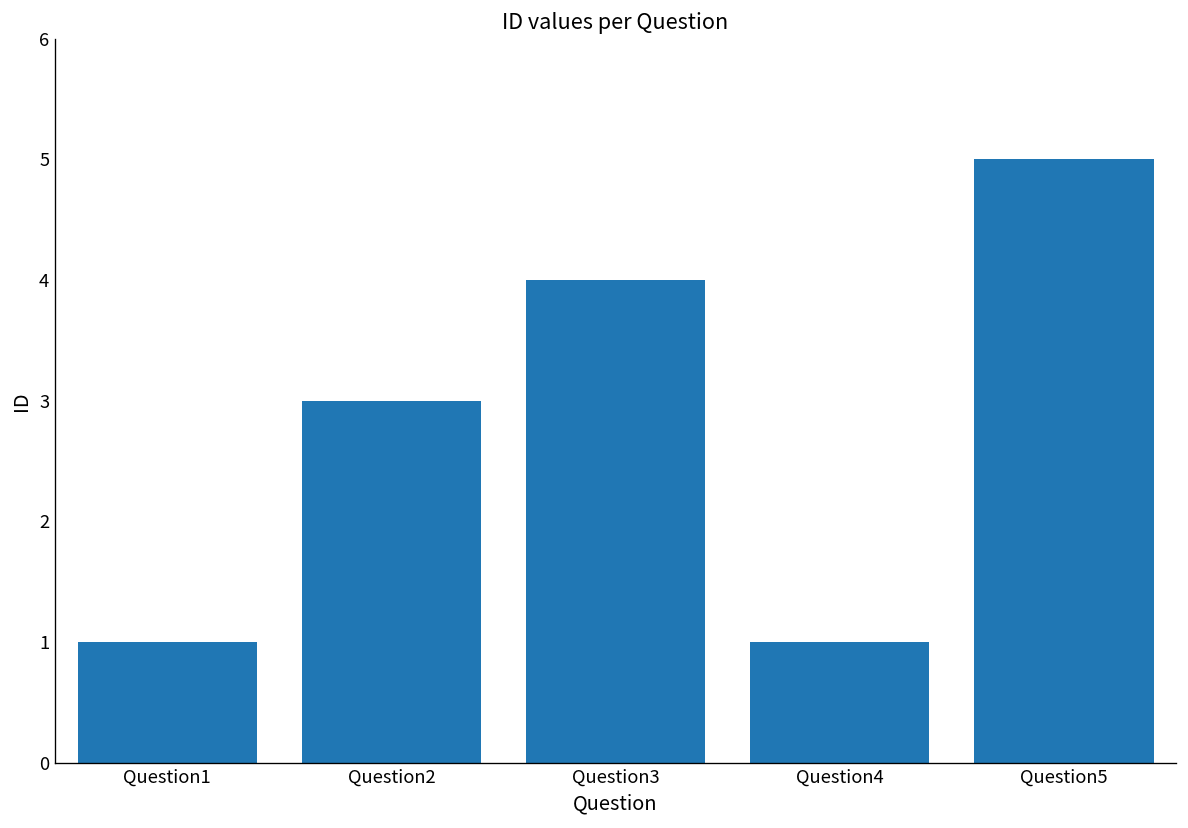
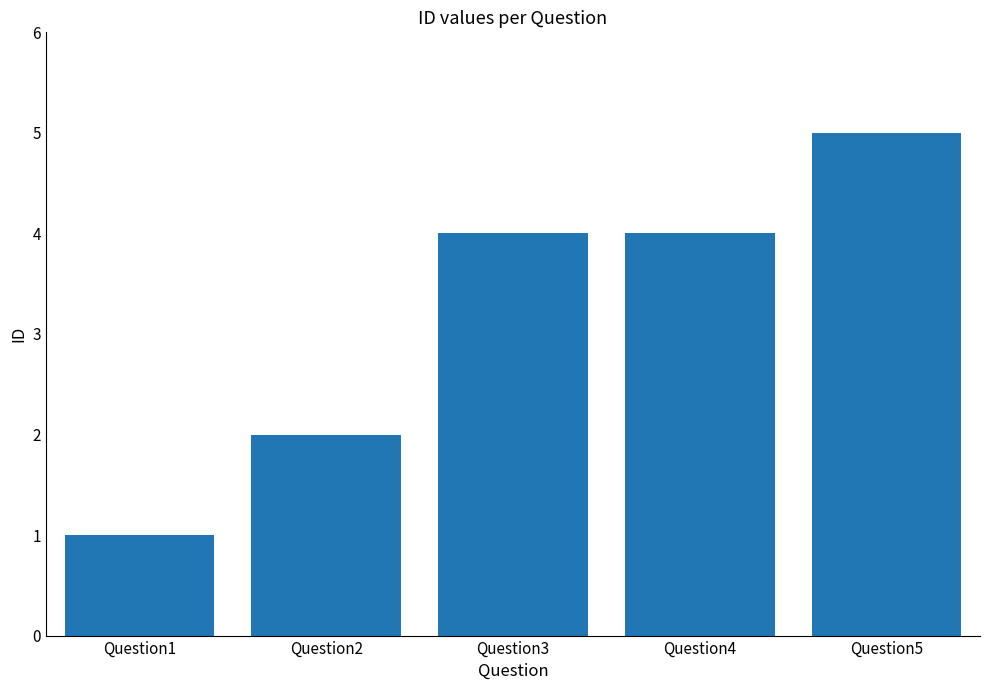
  {
    "Question1": 1,
-   "Question2": 3,
+   "Question2": 2,
    "Question3": 4,
-   "Question4": 1,
+   "Question4": 4,
    "Question5": 5
  }
